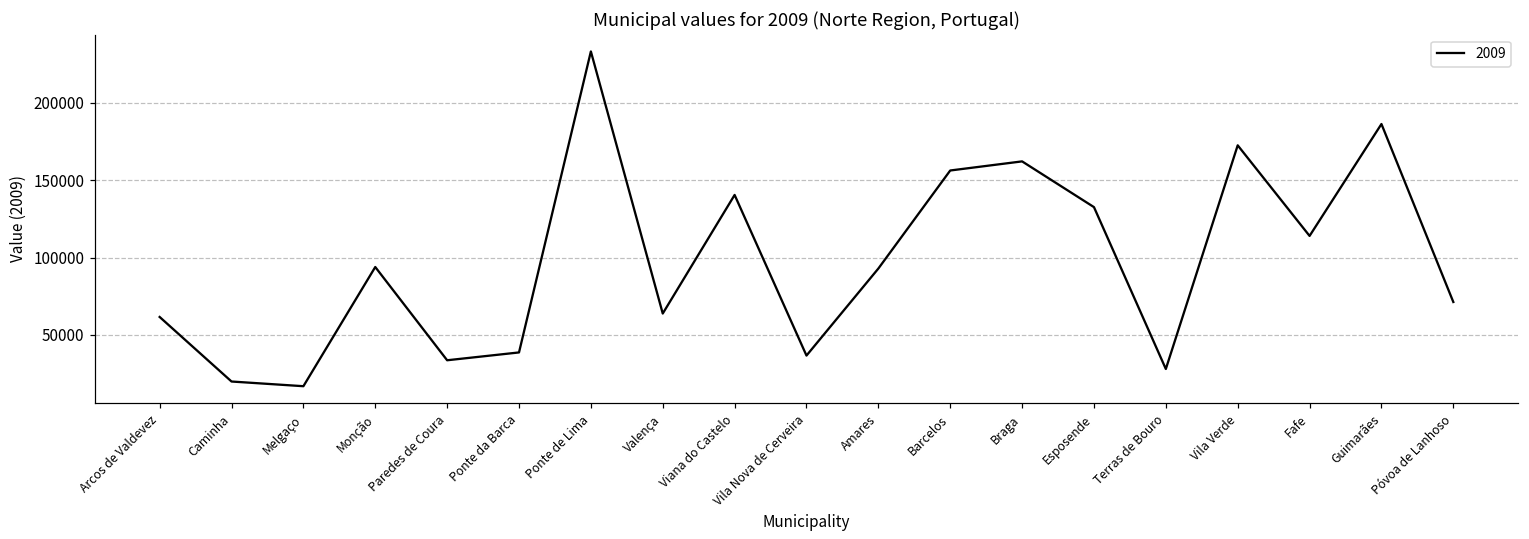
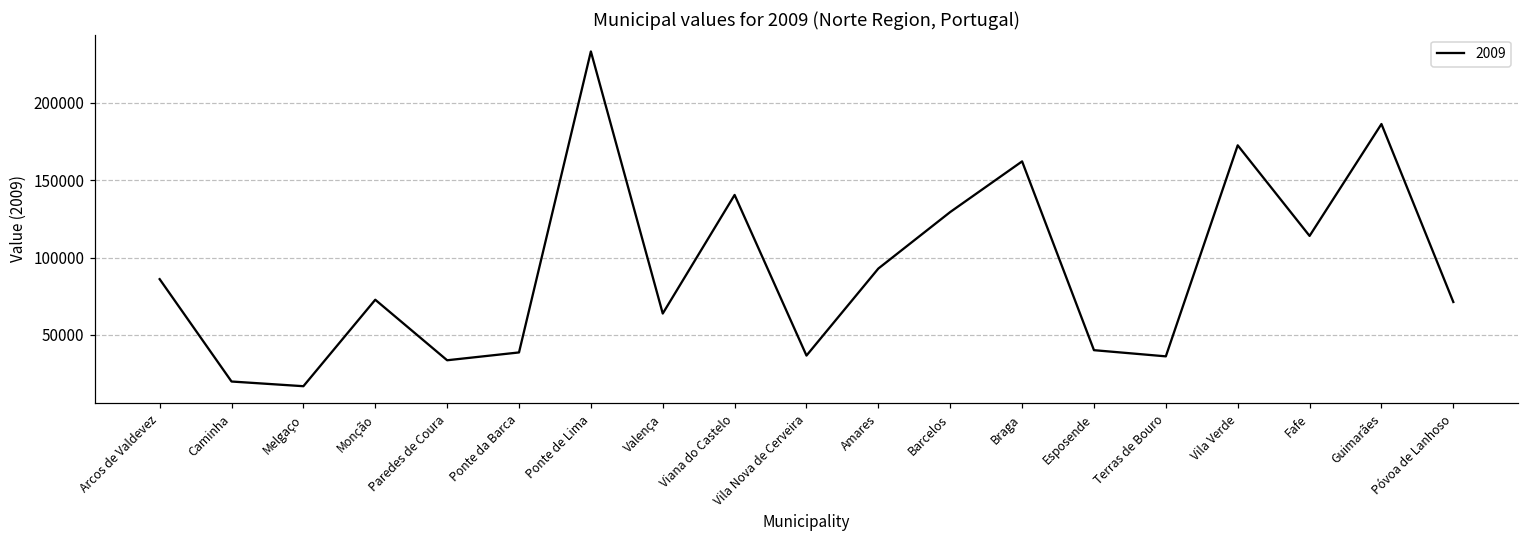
  {
-   "Arcos de Valdevez": 62000,
+   "Arcos de Valdevez": 86000,
    "Caminha": 20000,
    "Melgaço": 17000,
-   "Monção": 94000,
+   "Monção": 73000,
    "Paredes de Coura": 34000,
    "Ponte da Barca": 39000,
    "Ponte de Lima": 233000,
    "Valença": 64000,
    "Viana do Castelo": 140000,
    "Vila Nova de Cerveira": 37000,
    "Amares": 93000,
-   "Barcelos": 156000,
+   "Barcelos": 129000,
    "Braga": 162000,
-   "Esposende": 133000,
-   "Terras de Bouro": 28000,
+   "Esposende": 40000,
+   "Terras de Bouro": 36000,
    "Vila Verde": 173000,
    "Fafe": 114000,
    "Guimarães": 186000,
    "Póvoa de Lanhoso": 71000
  }
